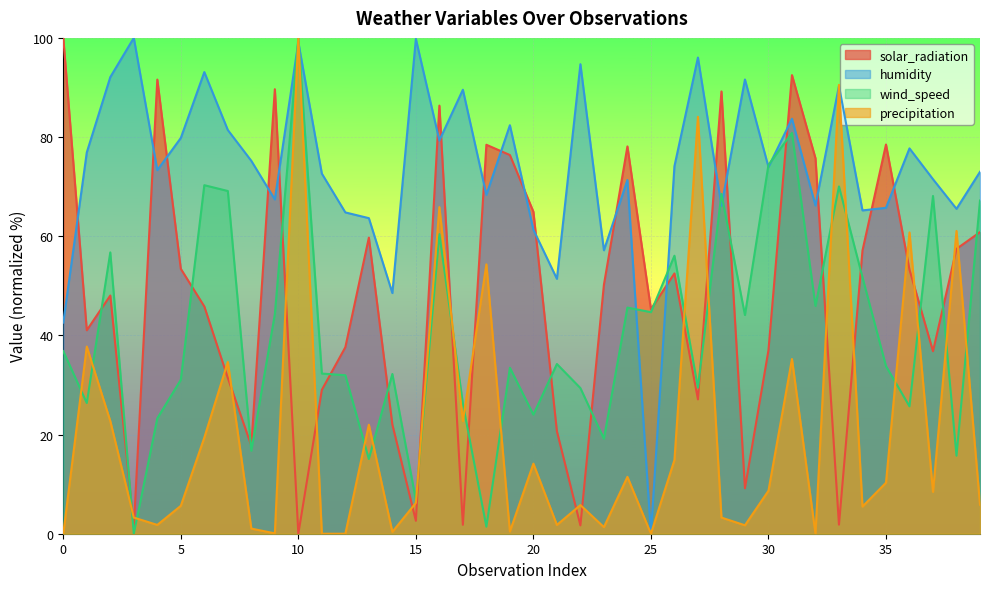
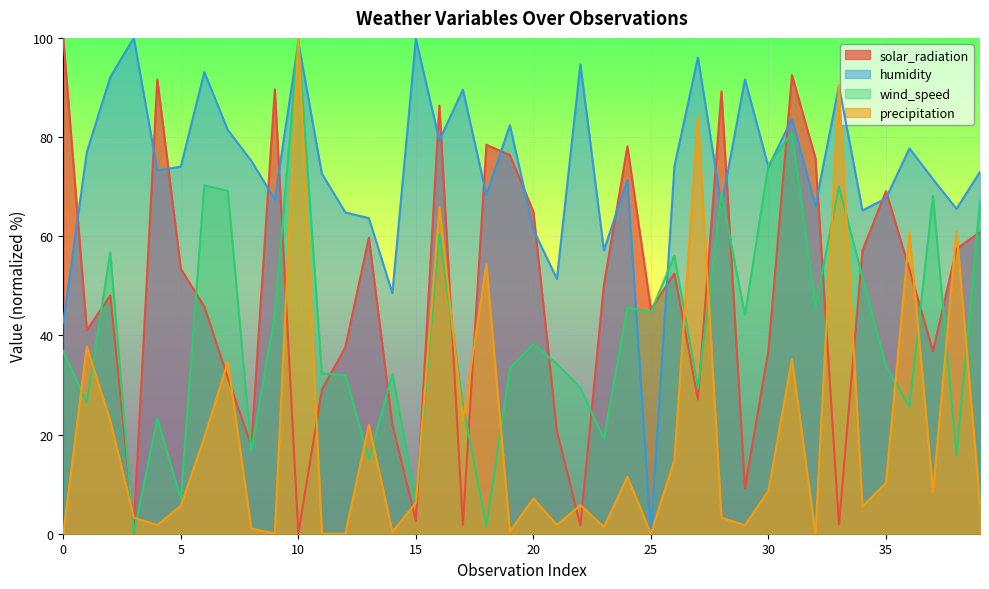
  {
    "solar_radiation": {
      "0": 100,
      "5": 53,
      "10": 0,
      "15": 3,
      "20": 65,
      "25": 45,
      "30": 37,
-     "35": 78
+     "35": 69
    },
    "humidity": {
      "0": 43,
-     "5": 80,
+     "5": 74,
      "10": 99,
      "15": 100,
      "20": 61,
-     "35": 66
+     "35": 68
    },
    "wind_speed": {
      "0": 37,
-     "5": 31,
+     "5": 7,
      "15": 7,
-     "20": 24,
+     "20": 38,
      "25": 45,
      "35": 34
    },
    "precipitation": {
      "0": 0,
      "5": 6,
      "15": 6,
-     "20": 14,
+     "20": 7,
      "30": 9,
      "35": 10
    }
  }
